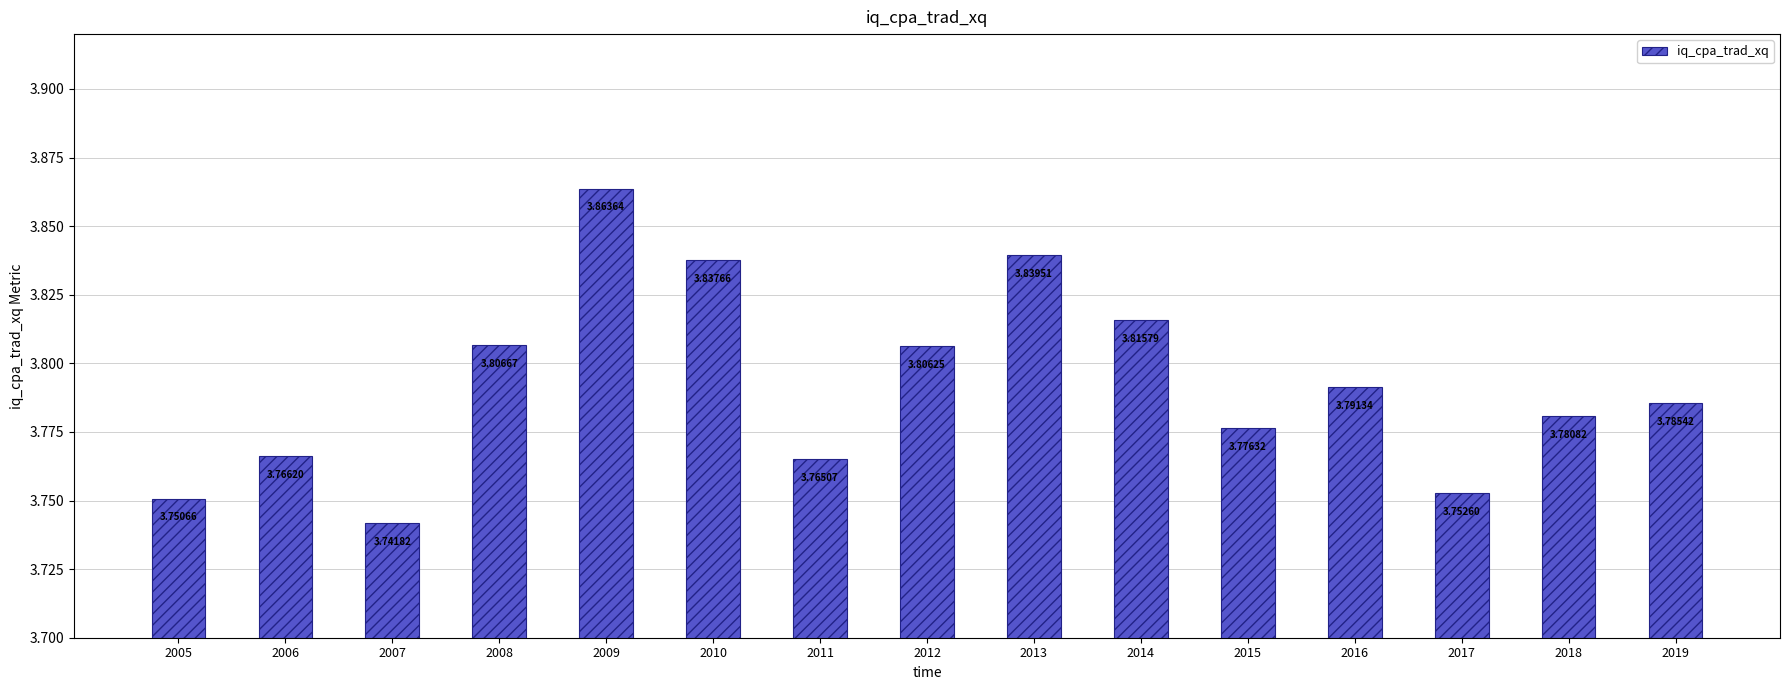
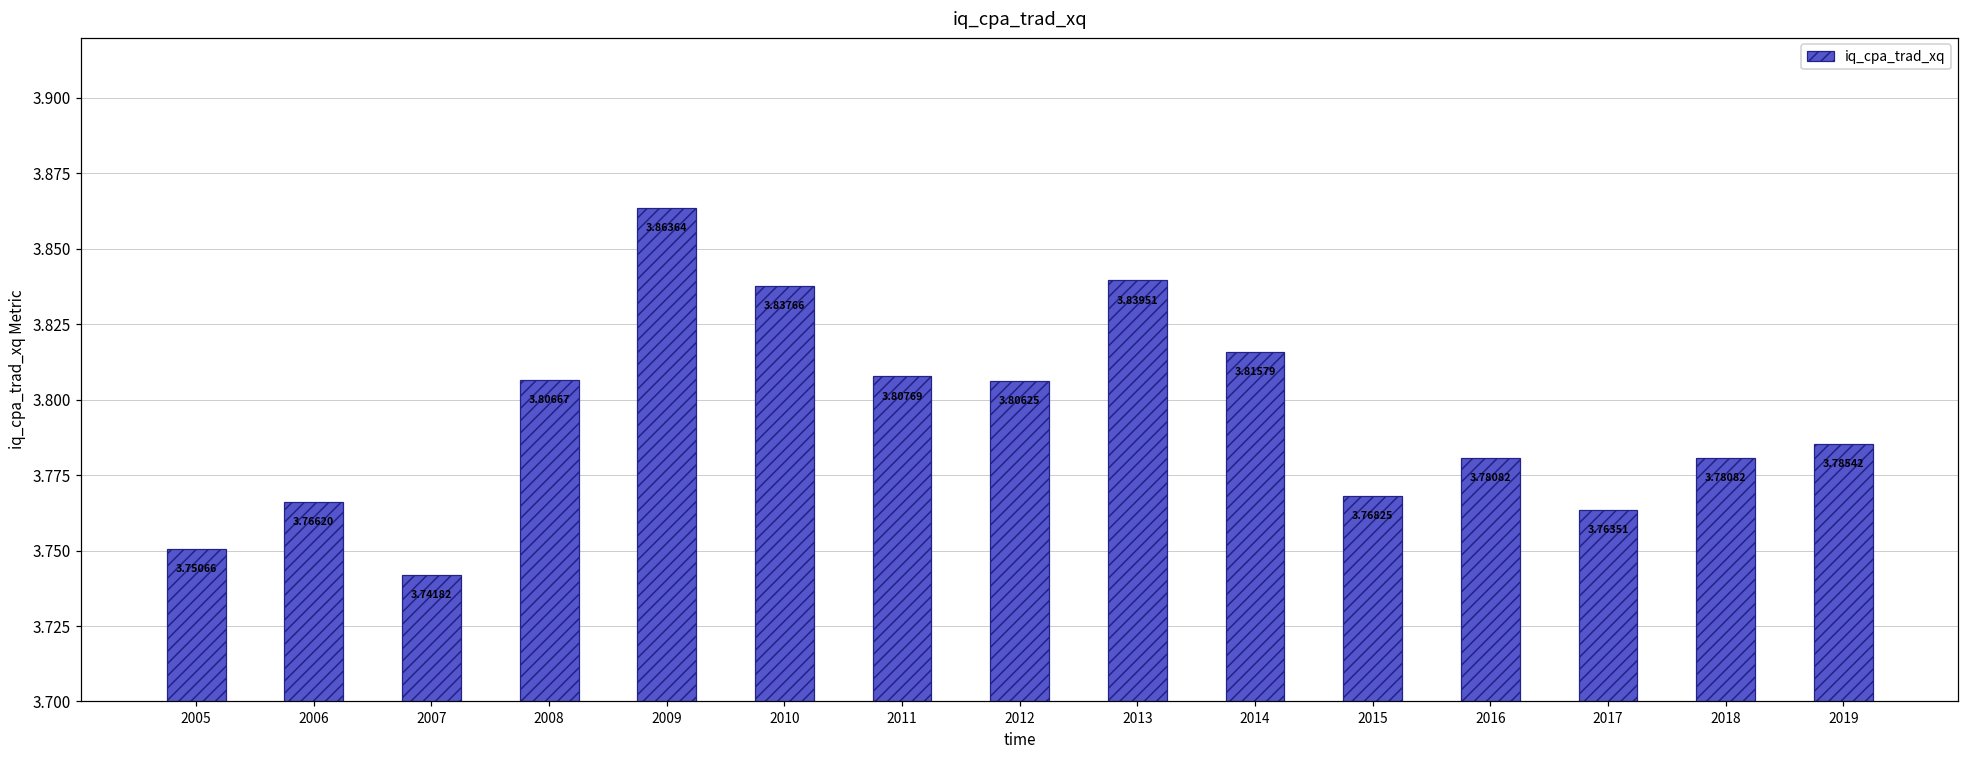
  {
    "2005": 3.75066,
    "2006": 3.76620,
    "2007": 3.74182,
    "2008": 3.80667,
    "2009": 3.86364,
    "2010": 3.83766,
-   "2011": 3.76507,
+   "2011": 3.80769,
    "2012": 3.80625,
    "2013": 3.83951,
    "2014": 3.81579,
-   "2015": 3.77632,
-   "2016": 3.79134,
-   "2017": 3.75260,
+   "2015": 3.76825,
+   "2016": 3.78082,
+   "2017": 3.76351,
    "2018": 3.78082,
    "2019": 3.78542
  }
